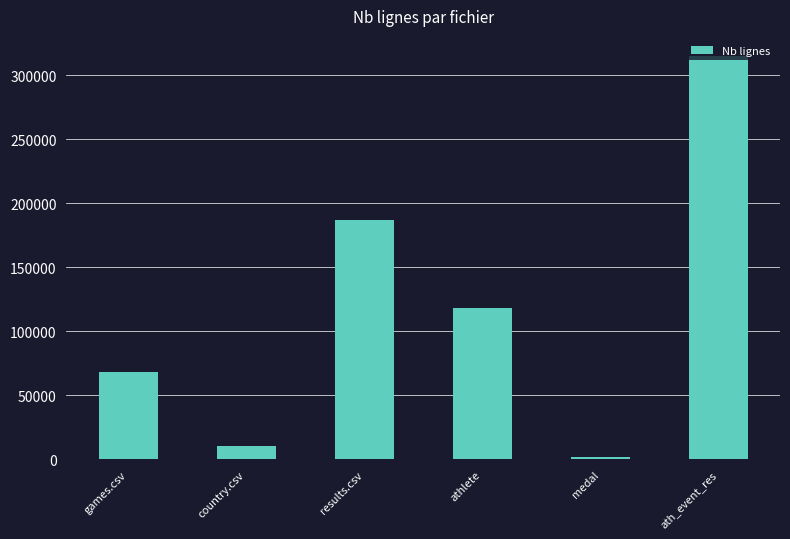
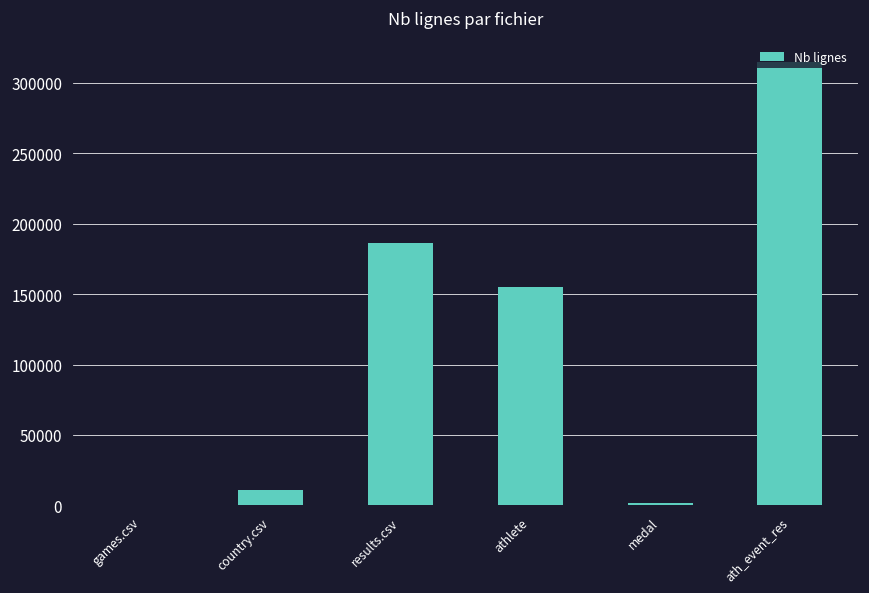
  {
-   "games.csv": 68000,
+   "games.csv": 0,
    "country.csv": 11000,
    "results.csv": 187000,
-   "athlete": 118000
+   "athlete": 155000
  }
